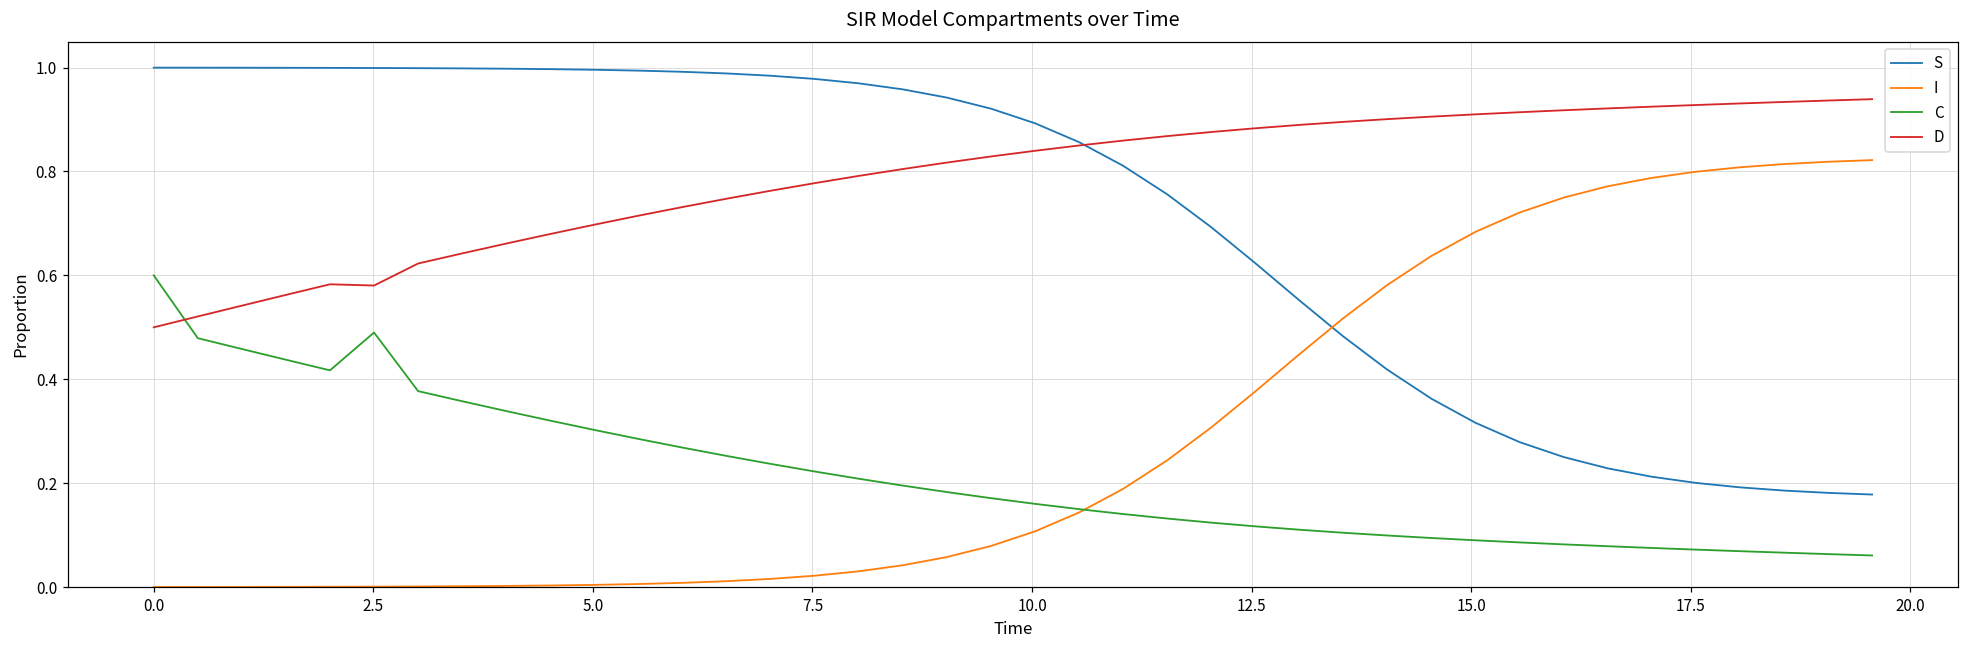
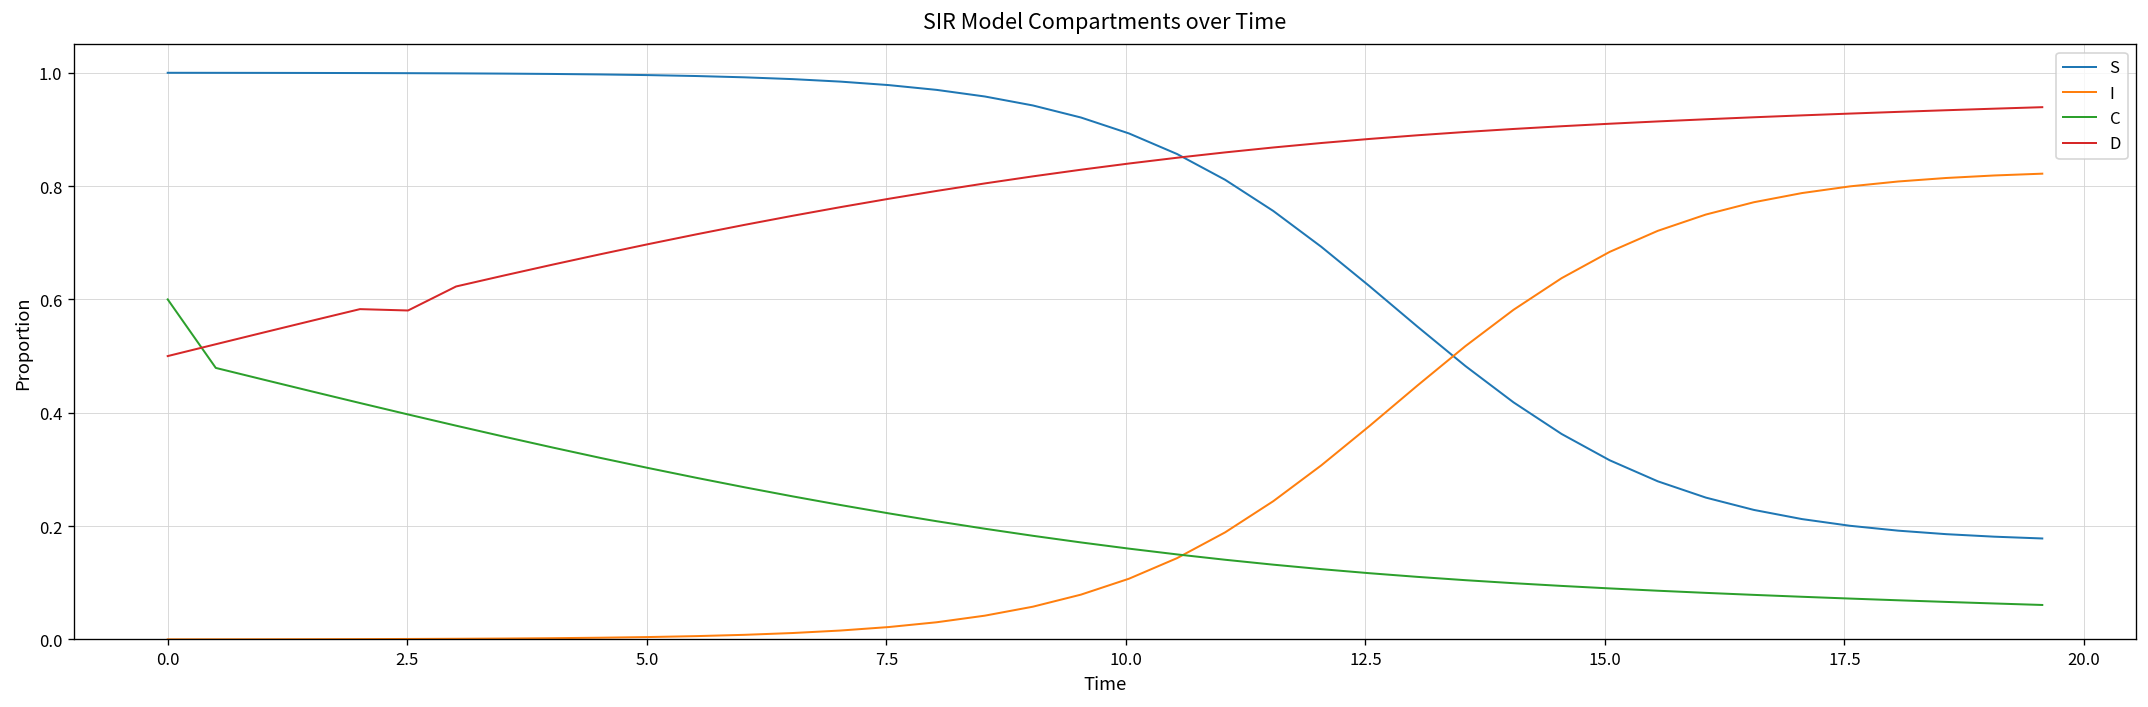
  {
    "S": {
      "0.0": 1.00,
      "2.5": 1.00
    },
    "I": {
      "0.0": 0.00,
      "2.5": 0.00
    },
    "C": {
      "0.0": 0.60,
-     "2.5": 0.49
+     "2.5": 0.40
    },
    "D": {
      "0.0": 0.50,
      "2.5": 0.58
    }
  }
